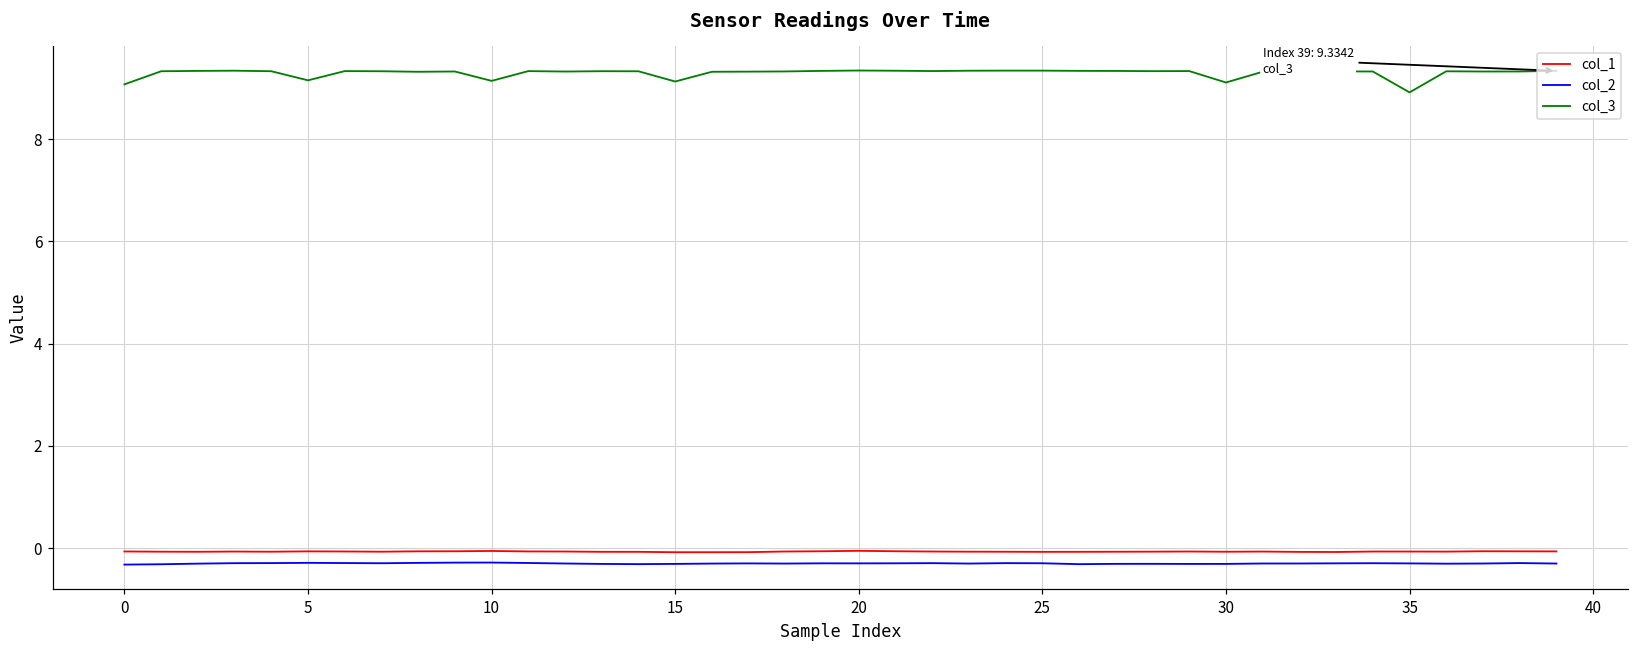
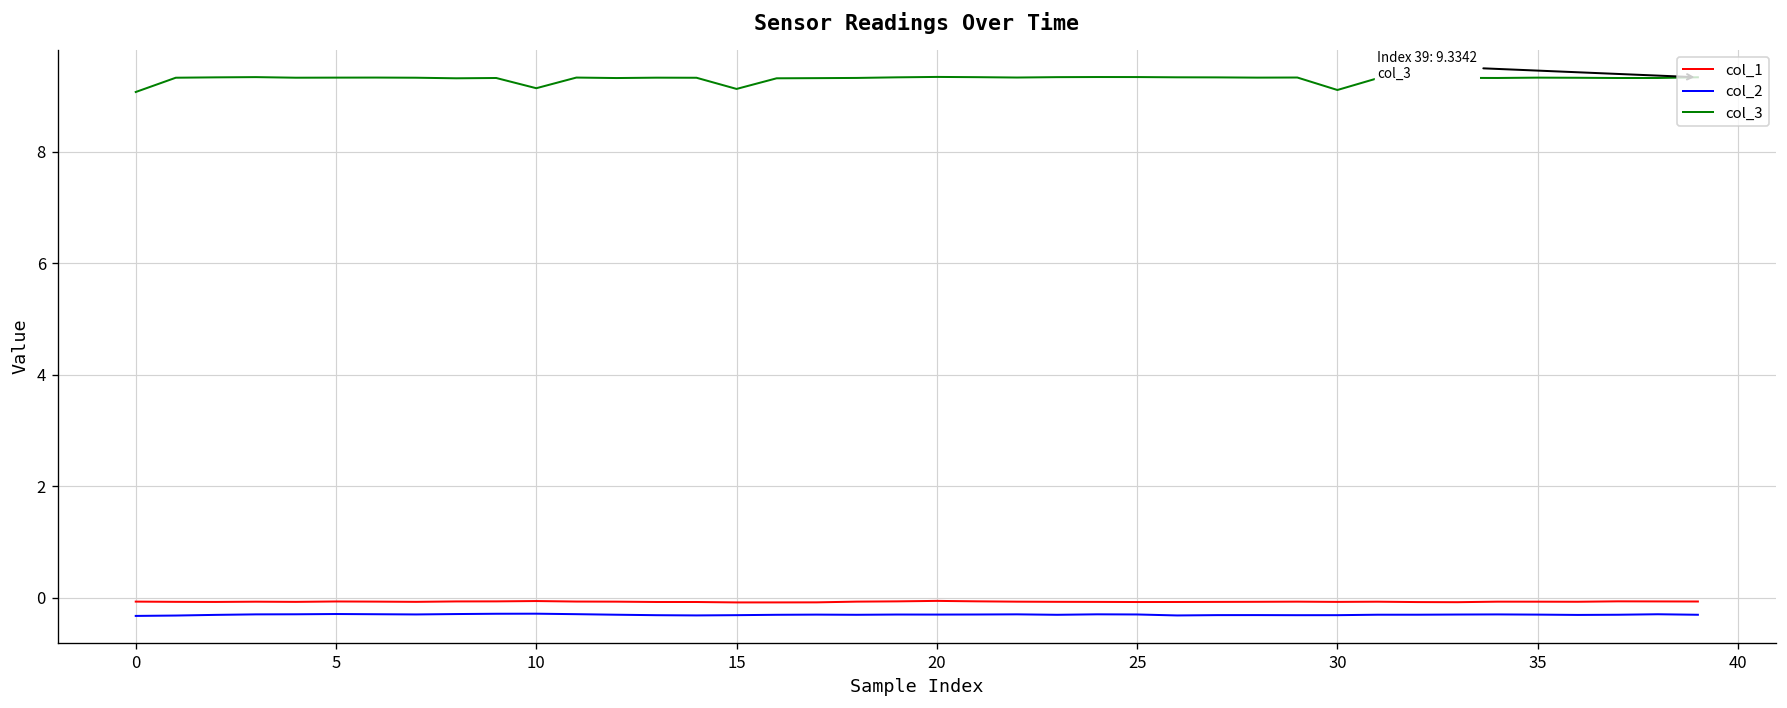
  {
    "col_1": {
      "0": -0.1,
      "5": -0.1,
      "10": -0.1,
      "15": -0.1,
      "20": -0.1,
      "25": -0.1,
      "30": -0.1,
      "35": -0.1
    },
    "col_2": {
      "0": -0.3,
      "5": -0.3,
      "10": -0.3,
      "15": -0.3,
      "20": -0.3,
      "25": -0.3,
      "30": -0.3,
      "35": -0.3
    },
    "col_3": {
      "0": 9.1,
-     "5": 9.1,
+     "5": 9.3,
      "10": 9.1,
      "15": 9.1,
      "20": 9.3,
      "25": 9.3,
      "30": 9.1,
-     "35": 8.9
+     "35": 9.3
    }
  }
